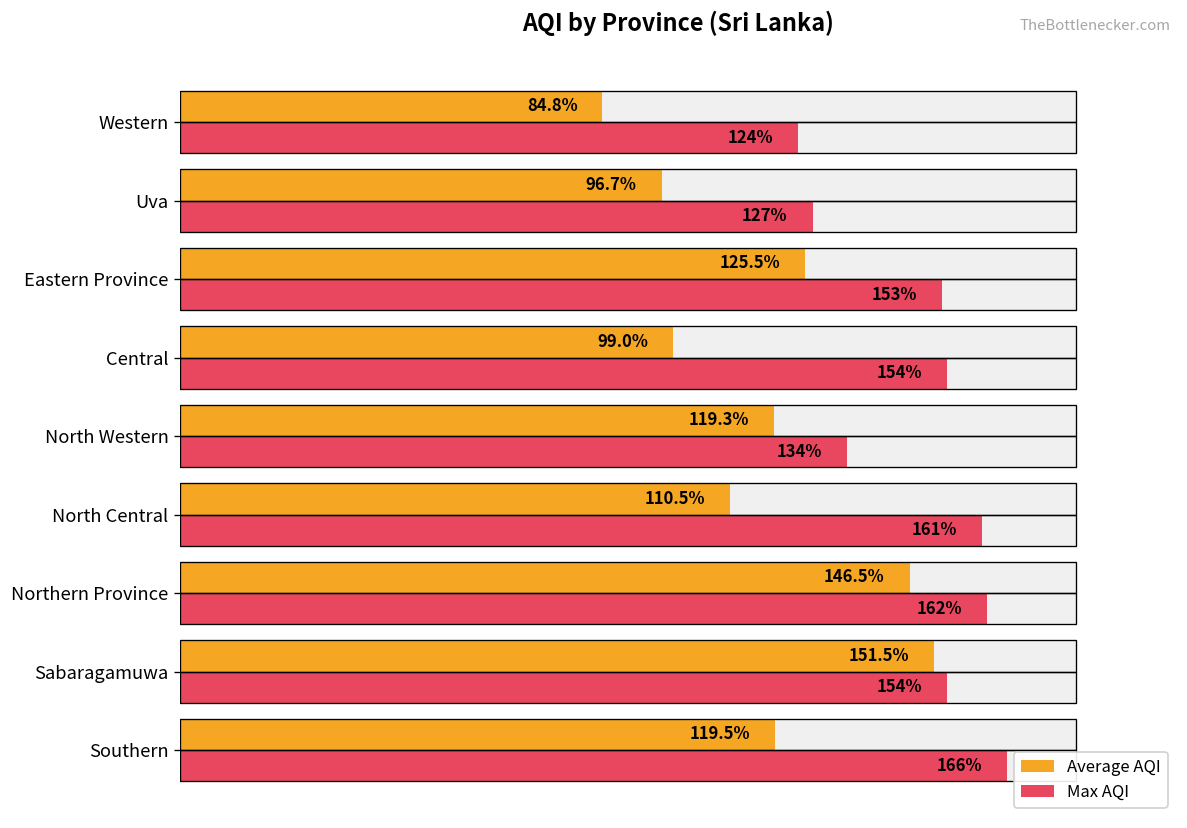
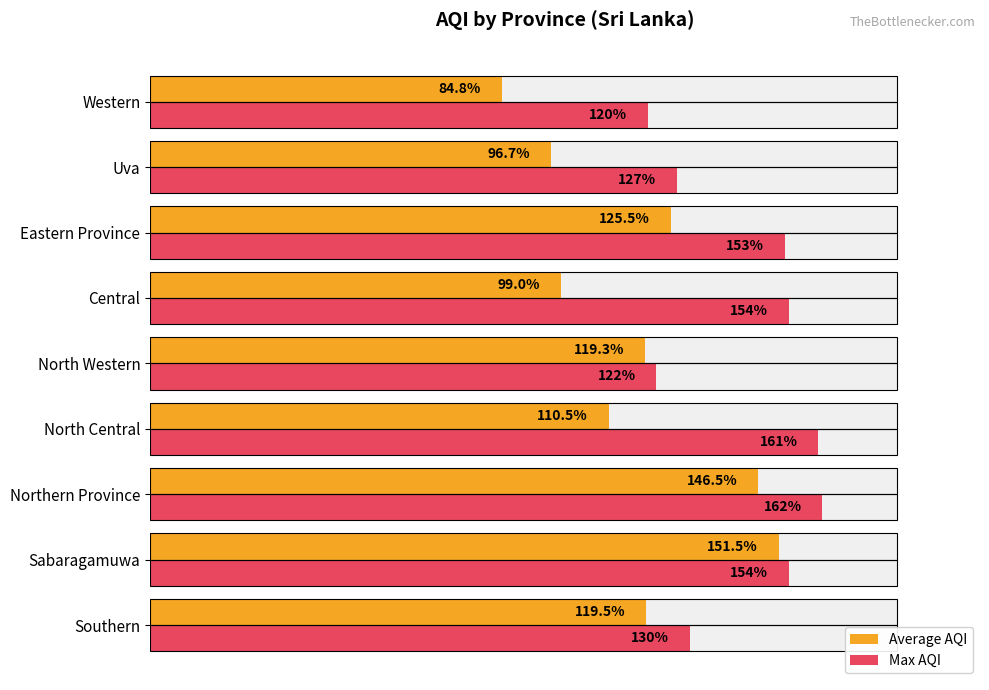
  {
    "Max AQI": {
-     "Western": "124%",
-     "North Western": "134%",
-     "Southern": "166%"
+     "Western": "120%",
+     "North Western": "122%",
+     "Southern": "130%"
    }
  }
